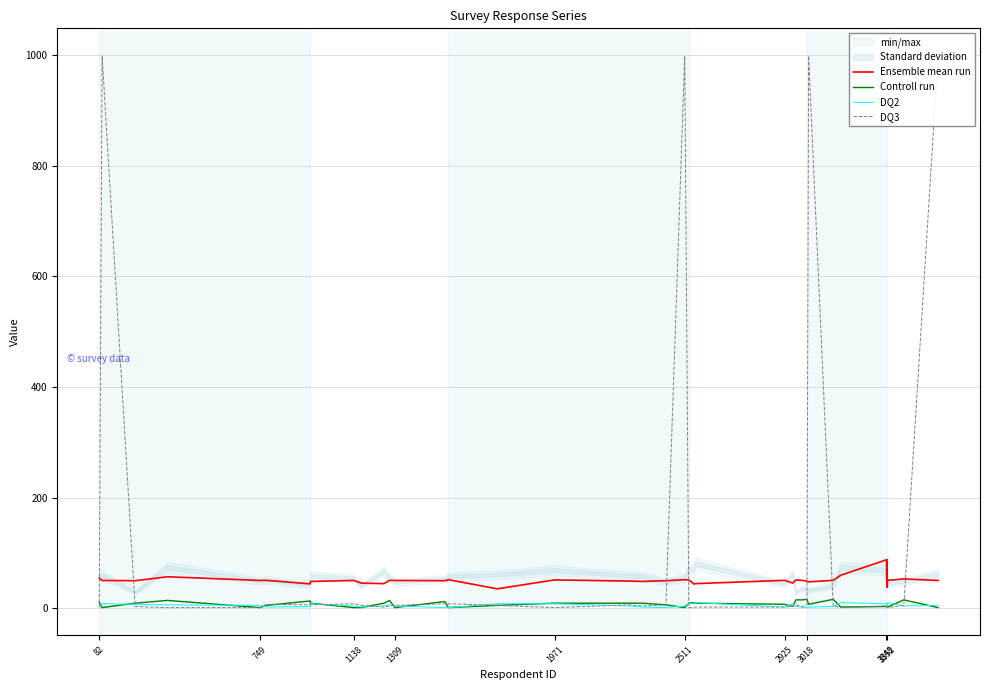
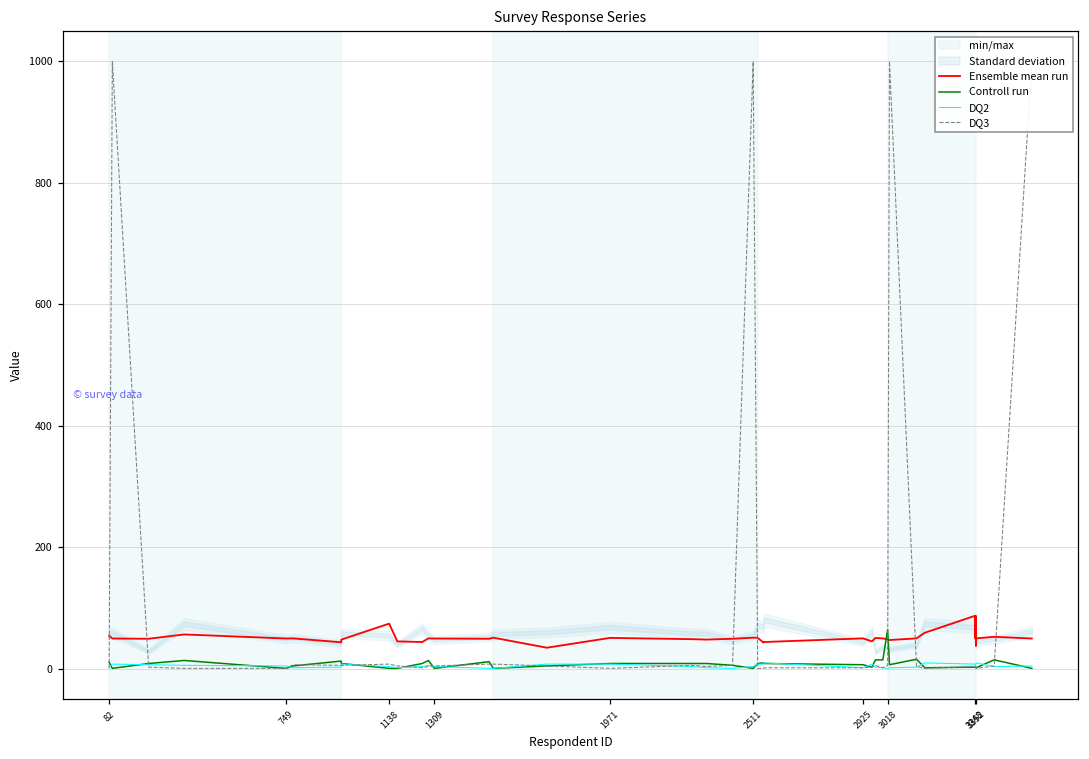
  {
    "Ensemble mean run": {
      "82": 50,
-     "1138": 50,
+     "1138": 70,
      "1971": 50,
      "2511": 50,
      "3018": 50,
      "3348": 90
    },
    "Controll run": {
      "82": 10,
      "2925": 10,
-     "3018": 20
+     "3018": 70
    },
    "DQ2": {
      "3018": 0,
      "3352": 10
    },
    "DQ3": {
      "1971": 0,
      "2511": 1000
    }
  }
